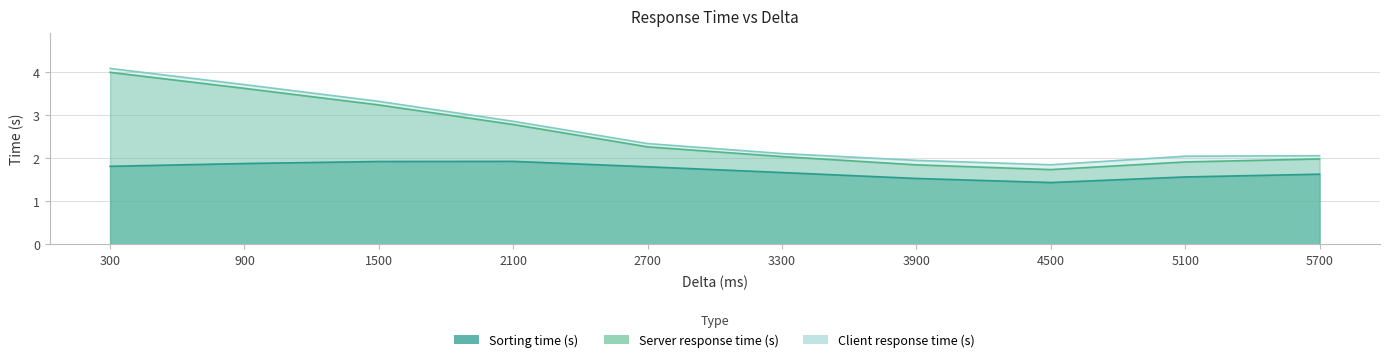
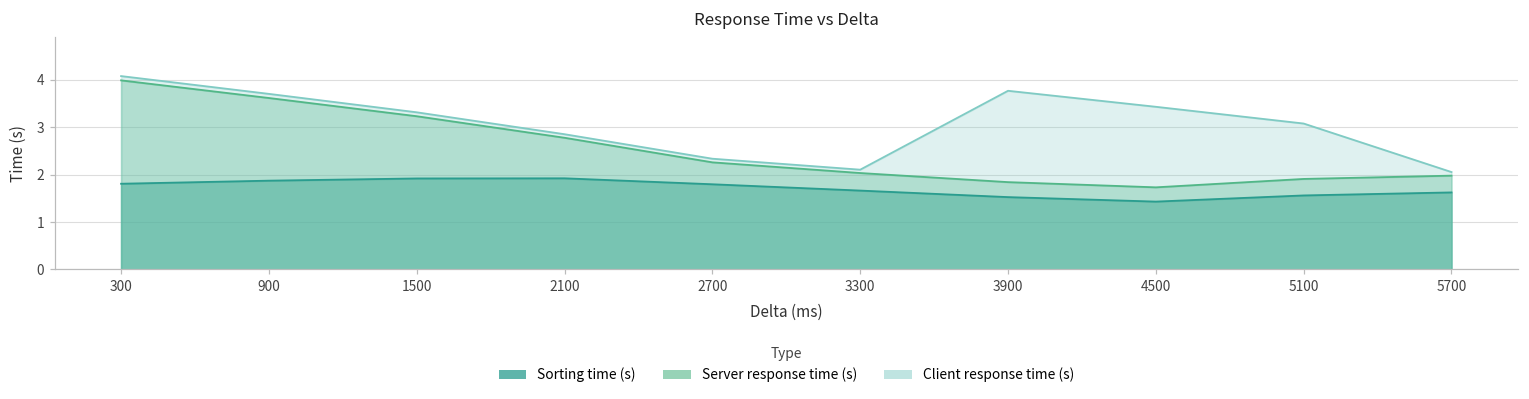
  {
    "Client response time (s)": {
      "300": 4.1,
      "900": 3.7,
      "1500": 3.3,
      "2100": 2.9,
      "2700": 2.3,
      "3300": 2.1,
-     "3900": 1.9,
-     "4500": 1.8,
-     "5100": 2.0,
+     "3900": 3.8,
+     "4500": 3.4,
+     "5100": 3.1,
      "5700": 2.1
    }
  }
